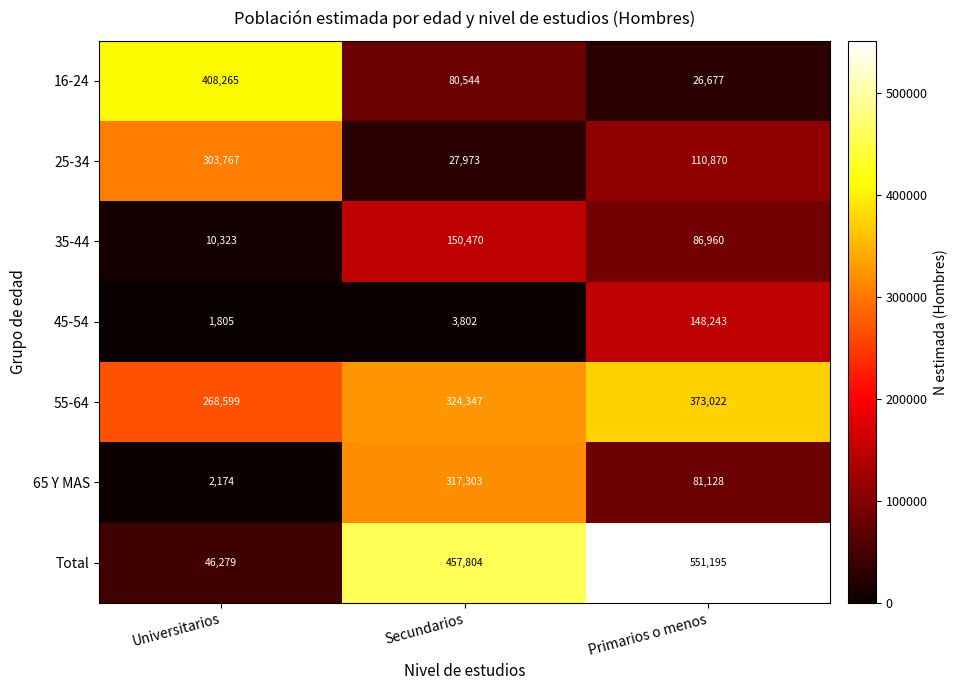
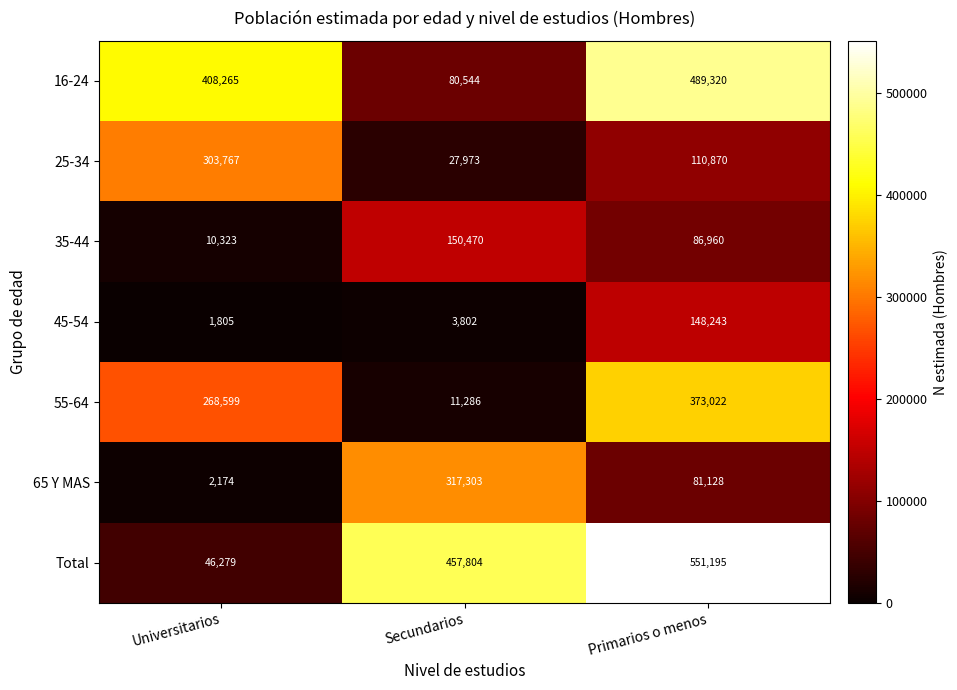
  {
    "16-24": {
      "Universitarios": "408,265",
      "Secundarios": "80,544",
-     "Primarios o menos": "26,677"
+     "Primarios o menos": "489,320"
    },
    "25-34": {
      "Universitarios": "303,767",
      "Secundarios": "27,973",
      "Primarios o menos": "110,870"
    },
    "35-44": {
      "Universitarios": "10,323",
      "Secundarios": "150,470",
      "Primarios o menos": "86,960"
    },
    "45-54": {
      "Universitarios": "1,805",
      "Secundarios": "3,802",
      "Primarios o menos": "148,243"
    },
    "55-64": {
      "Universitarios": "268,599",
-     "Secundarios": "324,347",
+     "Secundarios": "11,286",
      "Primarios o menos": "373,022"
    },
    "65 Y MAS": {
      "Universitarios": "2,174",
      "Secundarios": "317,303",
      "Primarios o menos": "81,128"
    },
    "Total": {
      "Universitarios": "46,279",
      "Secundarios": "457,804",
      "Primarios o menos": "551,195"
    }
  }
